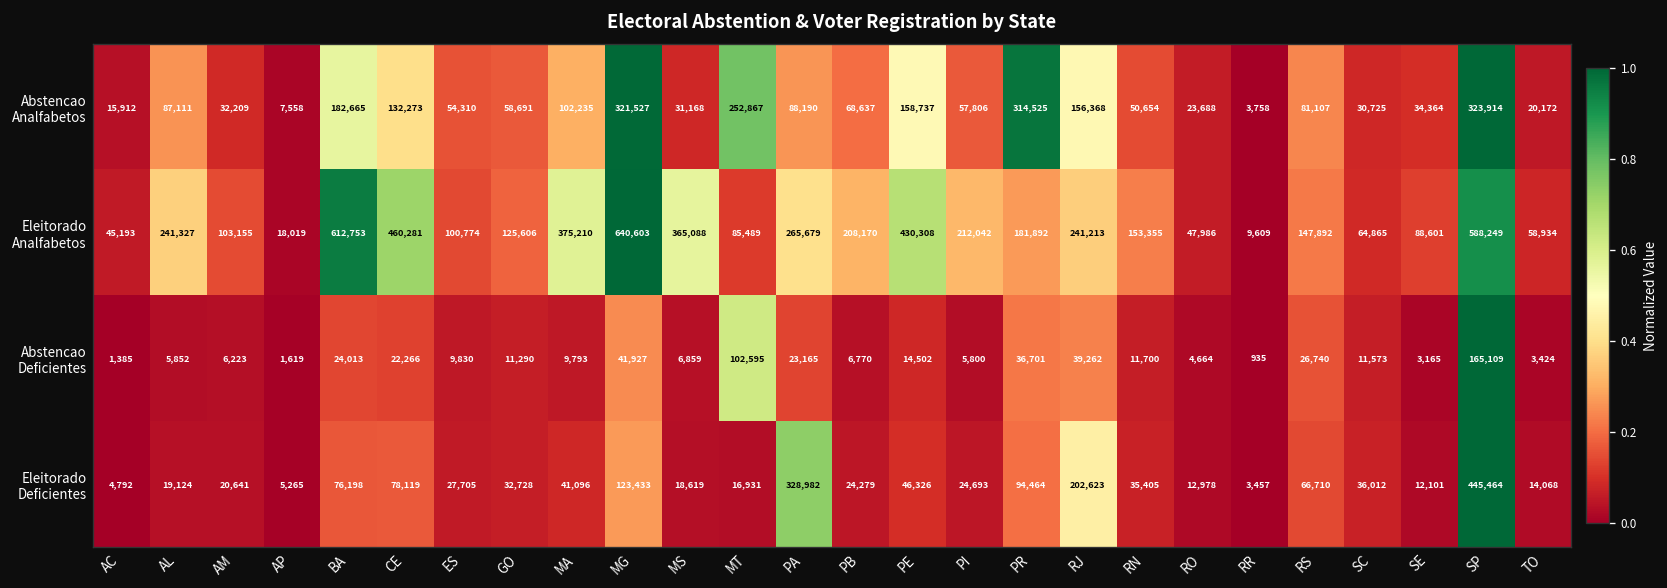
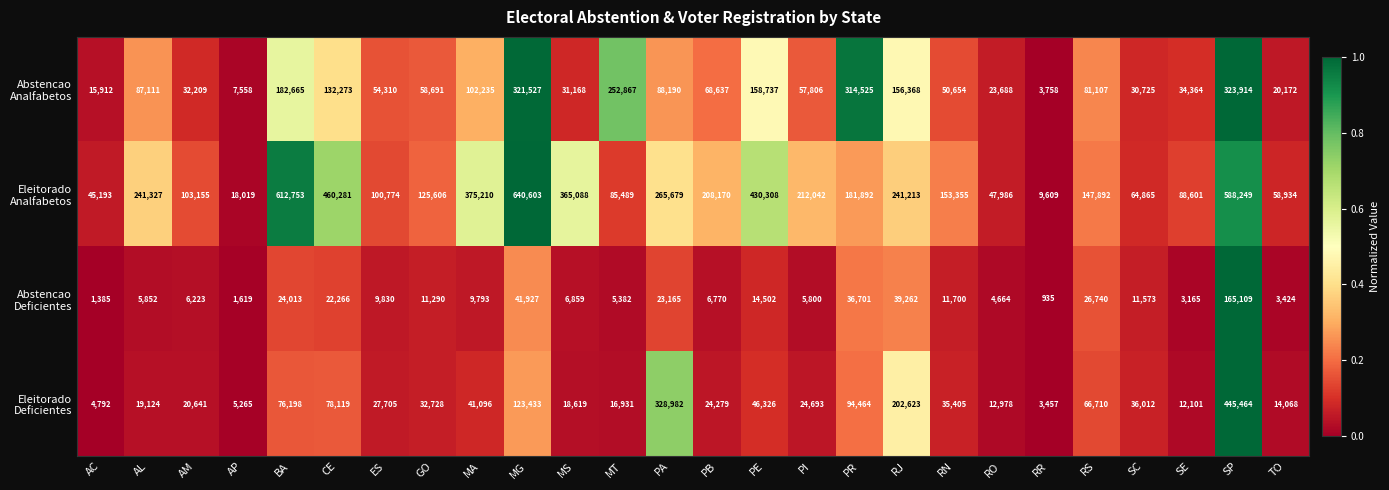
  {
    "Abstencao Analfabetos": {
      "AC": "15,912",
      "AL": "87,111",
      "AM": "32,209",
      "AP": "7,558",
      "BA": "182,665",
      "CE": "132,273",
      "ES": "54,310",
      "GO": "58,691",
      "MA": "102,235",
      "MG": "321,527",
      "MS": "31,168",
      "MT": "252,867",
      "PA": "88,190",
      "PB": "68,637",
      "PE": "158,737",
      "PI": "57,806",
      "PR": "314,525",
      "RJ": "156,368",
      "RN": "50,654",
      "RO": "23,688",
      "RR": "3,758",
      "RS": "81,107",
      "SC": "30,725",
      "SE": "34,364",
      "SP": "323,914",
      "TO": "20,172"
    },
    "Eleitorado Analfabetos": {
      "AC": "45,193",
      "AL": "241,327",
      "AM": "103,155",
      "AP": "18,019",
      "BA": "612,753",
      "CE": "460,281",
      "ES": "100,774",
      "GO": "125,606",
      "MA": "375,210",
      "MG": "640,603",
      "MS": "365,088",
      "MT": "85,489",
      "PA": "265,679",
      "PB": "208,170",
      "PE": "430,308",
      "PI": "212,042",
      "PR": "181,892",
      "RJ": "241,213",
      "RN": "153,355",
      "RO": "47,986",
      "RR": "9,609",
      "RS": "147,892",
      "SC": "64,865",
      "SE": "88,601",
      "SP": "588,249",
      "TO": "58,934"
    },
    "Abstencao Deficientes": {
      "AC": "1,385",
      "AL": "5,852",
      "AM": "6,223",
      "AP": "1,619",
      "BA": "24,013",
      "CE": "22,266",
      "ES": "9,830",
      "GO": "11,290",
      "MA": "9,793",
      "MG": "41,927",
      "MS": "6,859",
-     "MT": "102,595",
+     "MT": "5,382",
      "PA": "23,165",
      "PB": "6,770",
      "PE": "14,502",
      "PI": "5,800",
      "PR": "36,701",
      "RJ": "39,262",
      "RN": "11,700",
      "RO": "4,664",
      "RR": "935",
      "RS": "26,740",
      "SC": "11,573",
      "SE": "3,165",
      "SP": "165,109",
      "TO": "3,424"
    },
    "Eleitorado Deficientes": {
      "AC": "4,792",
      "AL": "19,124",
      "AM": "20,641",
      "AP": "5,265",
      "BA": "76,198",
      "CE": "78,119",
      "ES": "27,705",
      "GO": "32,728",
      "MA": "41,096",
      "MG": "123,433",
      "MS": "18,619",
      "MT": "16,931",
      "PA": "328,982",
      "PB": "24,279",
      "PE": "46,326",
      "PI": "24,693",
      "PR": "94,464",
      "RJ": "202,623",
      "RN": "35,405",
      "RO": "12,978",
      "RR": "3,457",
      "RS": "66,710",
      "SC": "36,012",
      "SE": "12,101",
      "SP": "445,464",
      "TO": "14,068"
    }
  }
